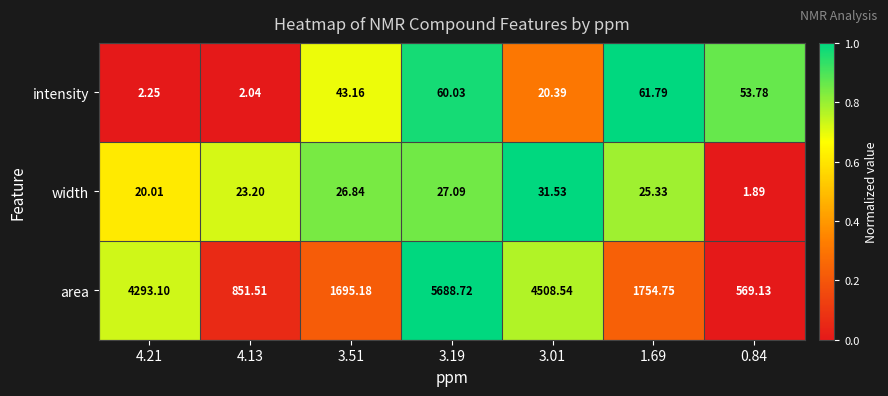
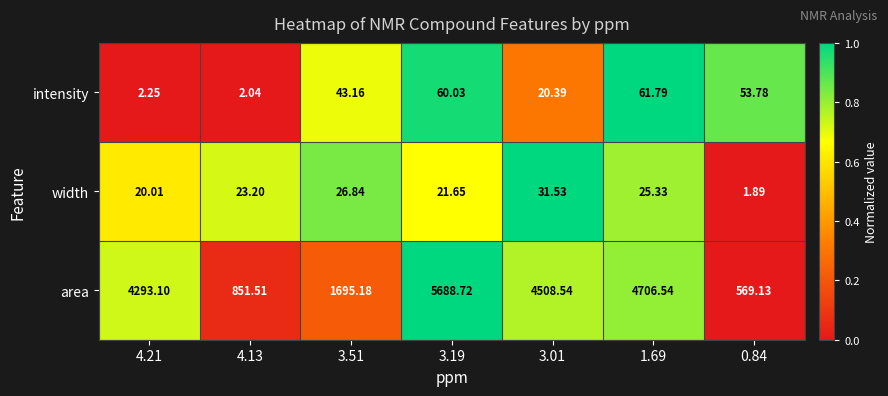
  {
    "intensity": {
      "4.21": 2.25,
      "4.13": 2.04,
      "3.51": 43.16,
      "3.19": 60.03,
      "3.01": 20.39,
      "1.69": 61.79,
      "0.84": 53.78
    },
    "width": {
      "4.21": 20.01,
      "4.13": 23.20,
      "3.51": 26.84,
-     "3.19": 27.09,
+     "3.19": 21.65,
      "3.01": 31.53,
      "1.69": 25.33,
      "0.84": 1.89
    },
    "area": {
      "4.21": 4293.10,
      "4.13": 851.51,
      "3.51": 1695.18,
      "3.19": 5688.72,
      "3.01": 4508.54,
-     "1.69": 1754.75,
+     "1.69": 4706.54,
      "0.84": 569.13
    }
  }
